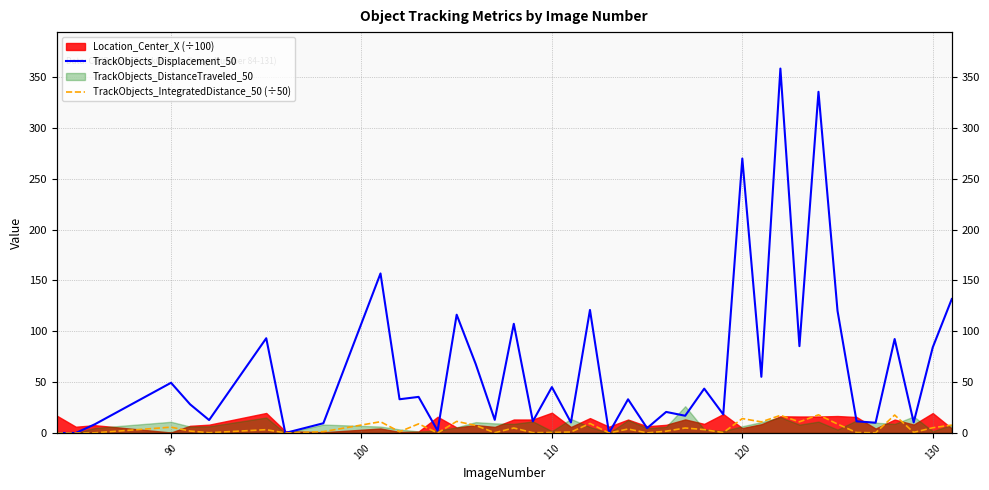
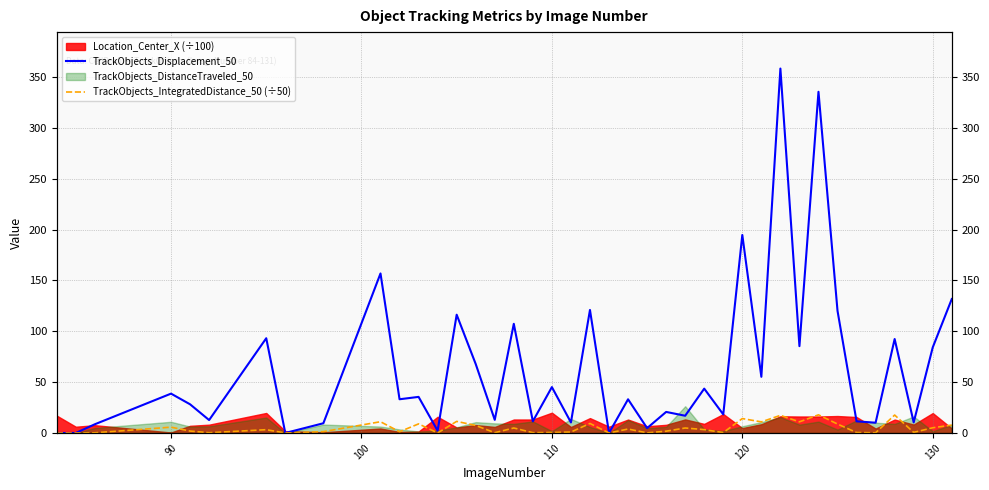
  {
    "TrackObjects_Displacement_50": {
-     "90": 49,
+     "90": 39,
      "110": 45,
-     "120": 270,
+     "120": 195,
      "130": 84
    },
    "Location_Center_X (÷100)": {
      "110": 20,
      "130": 20
    },
    "TrackObjects_IntegratedDistance_50 (÷50)": {
      "90": 6,
      "120": 14,
      "130": 5
    },
    "TrackObjects_DistanceTraveled_50": {
      "90": 11
    }
  }
